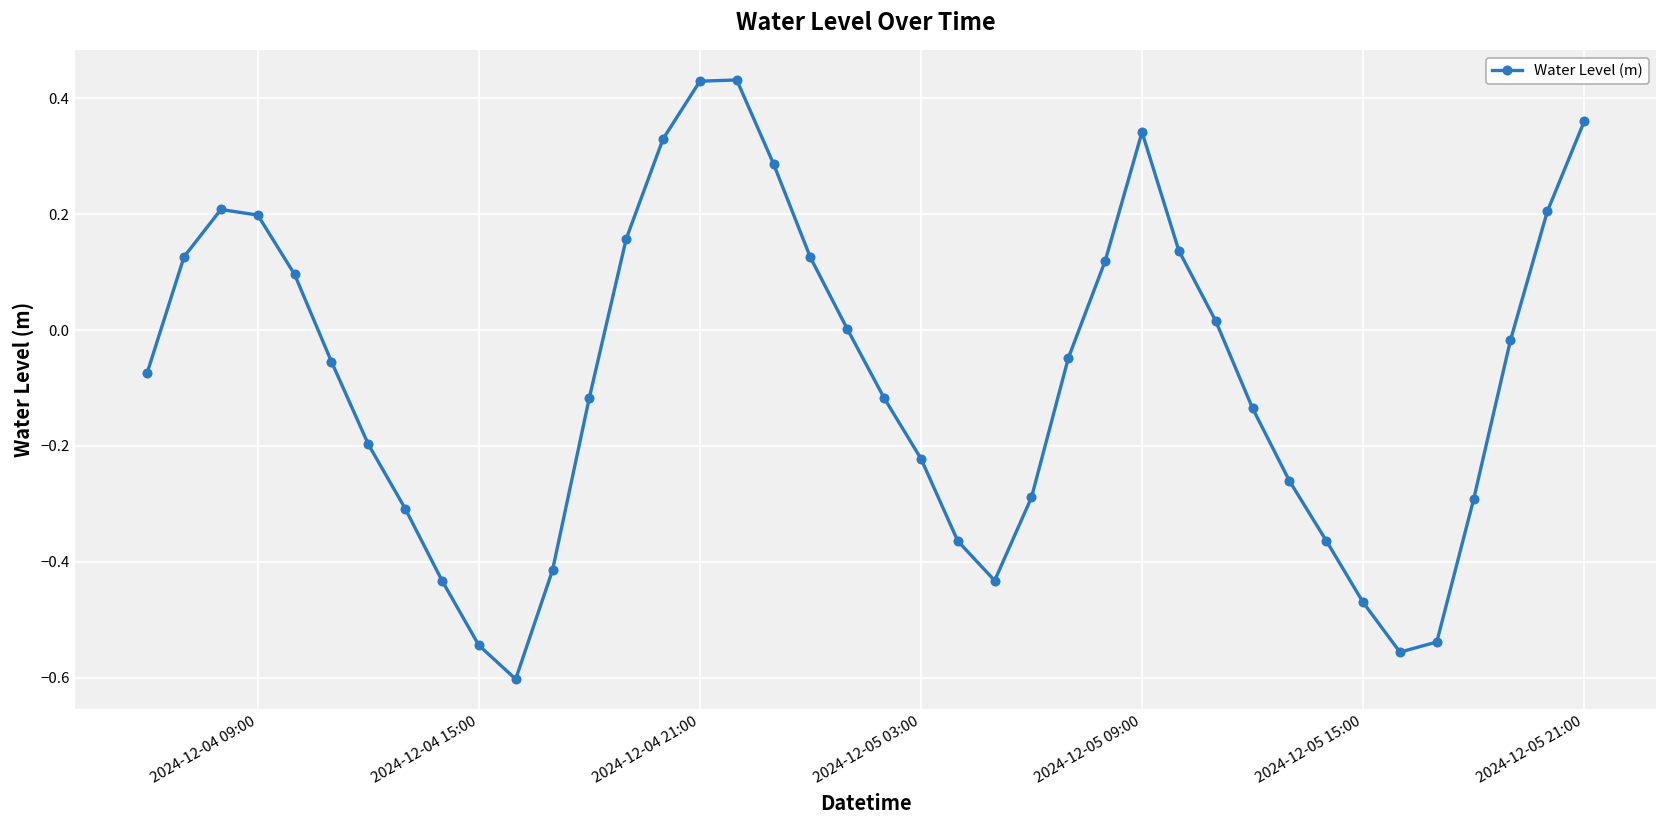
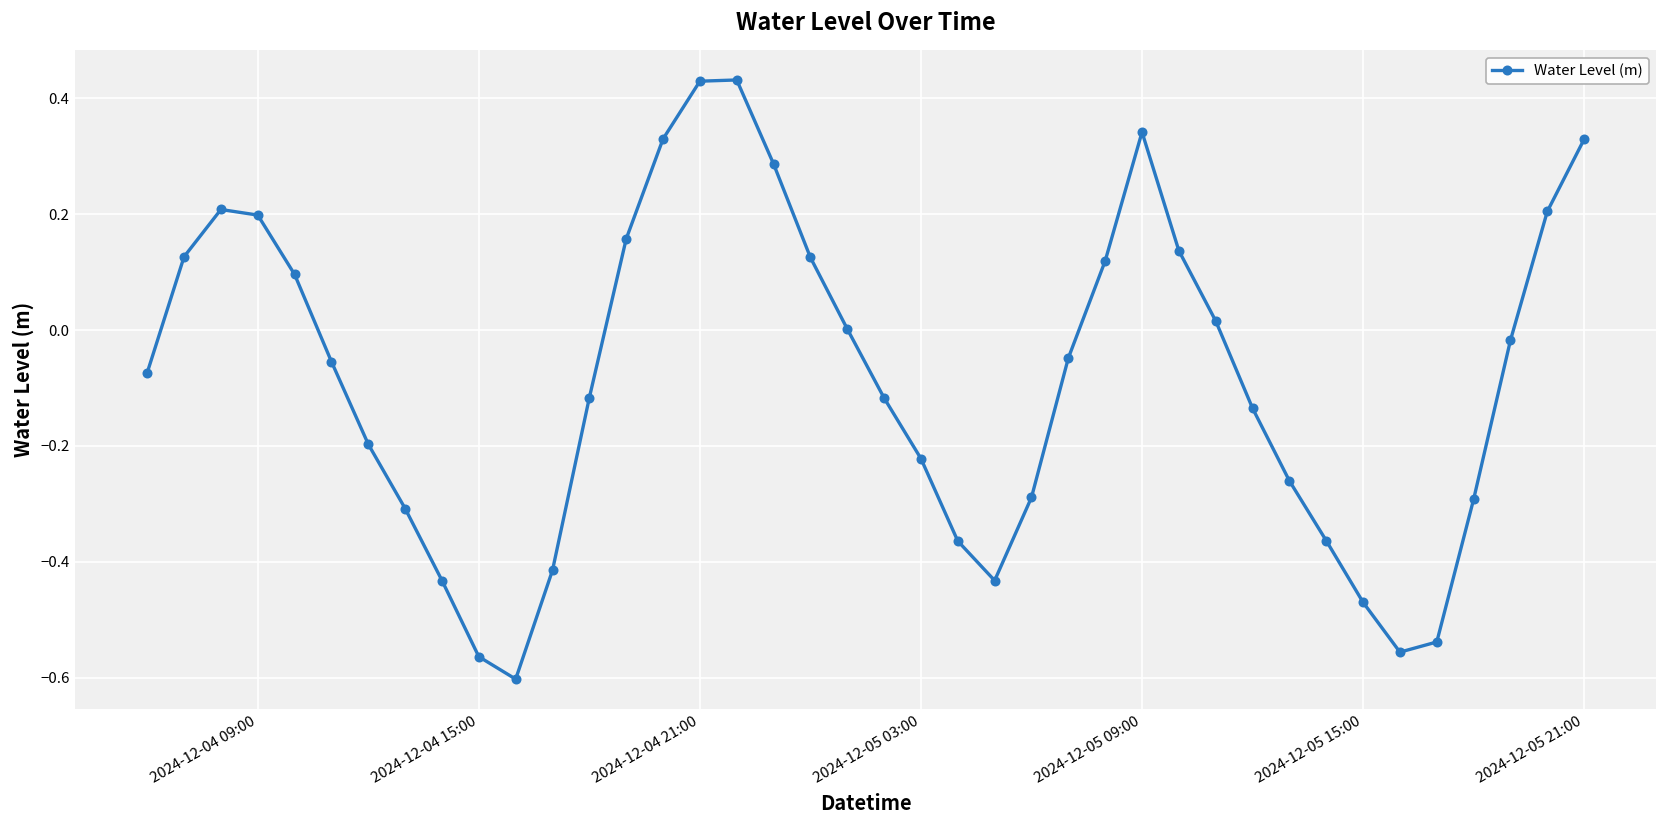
  {
    "2024-12-04 09:00": 0.20,
-   "2024-12-04 15:00": -0.54,
+   "2024-12-04 15:00": -0.56,
    "2024-12-04 21:00": 0.43,
    "2024-12-05 03:00": -0.22,
    "2024-12-05 09:00": 0.34,
    "2024-12-05 15:00": -0.47,
-   "2024-12-05 21:00": 0.36
+   "2024-12-05 21:00": 0.33
  }
